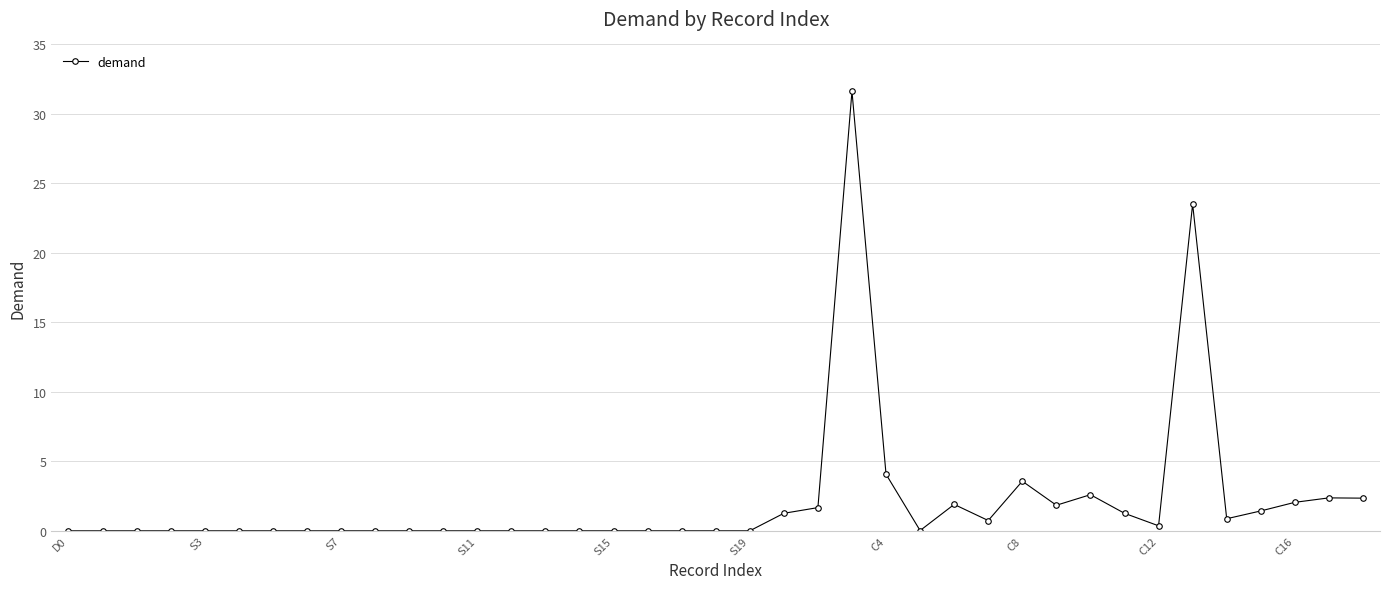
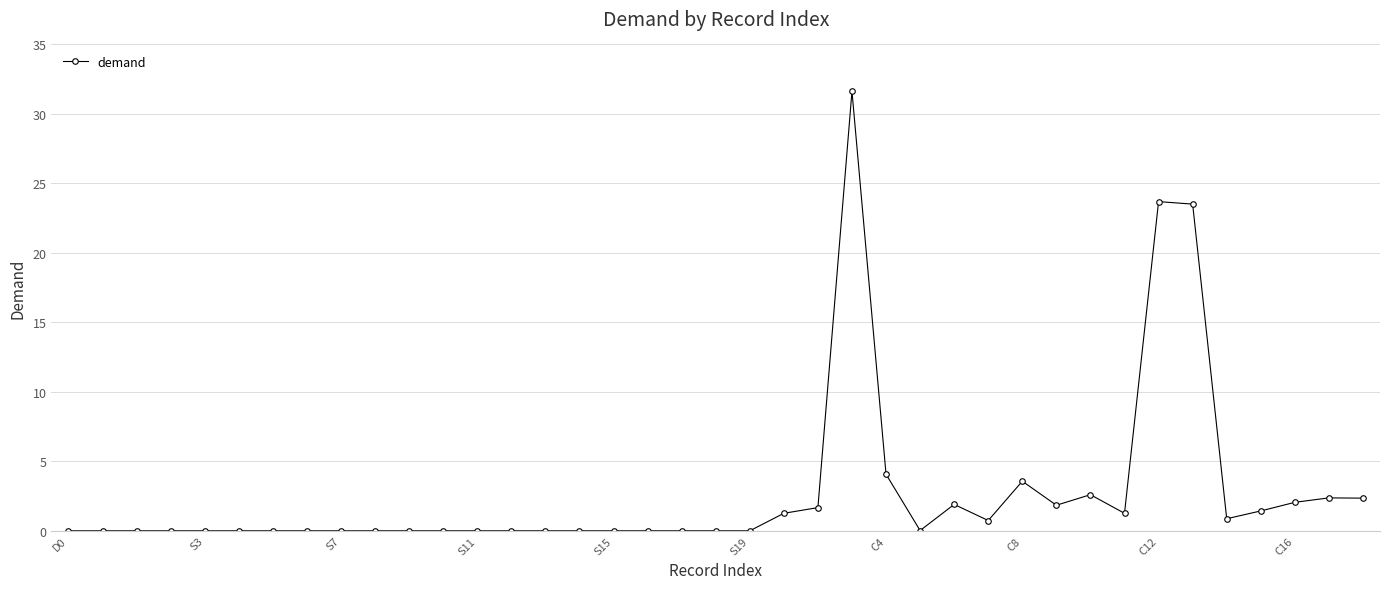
  {
    "D0": 0.0,
    "S3": 0.0,
    "S7": 0.0,
    "S11": 0.0,
    "S15": 0.0,
    "S19": 0.0,
    "C4": 4.1,
    "C8": 3.6,
-   "C12": 0.4,
+   "C12": 23.7,
    "C16": 2.1
  }
